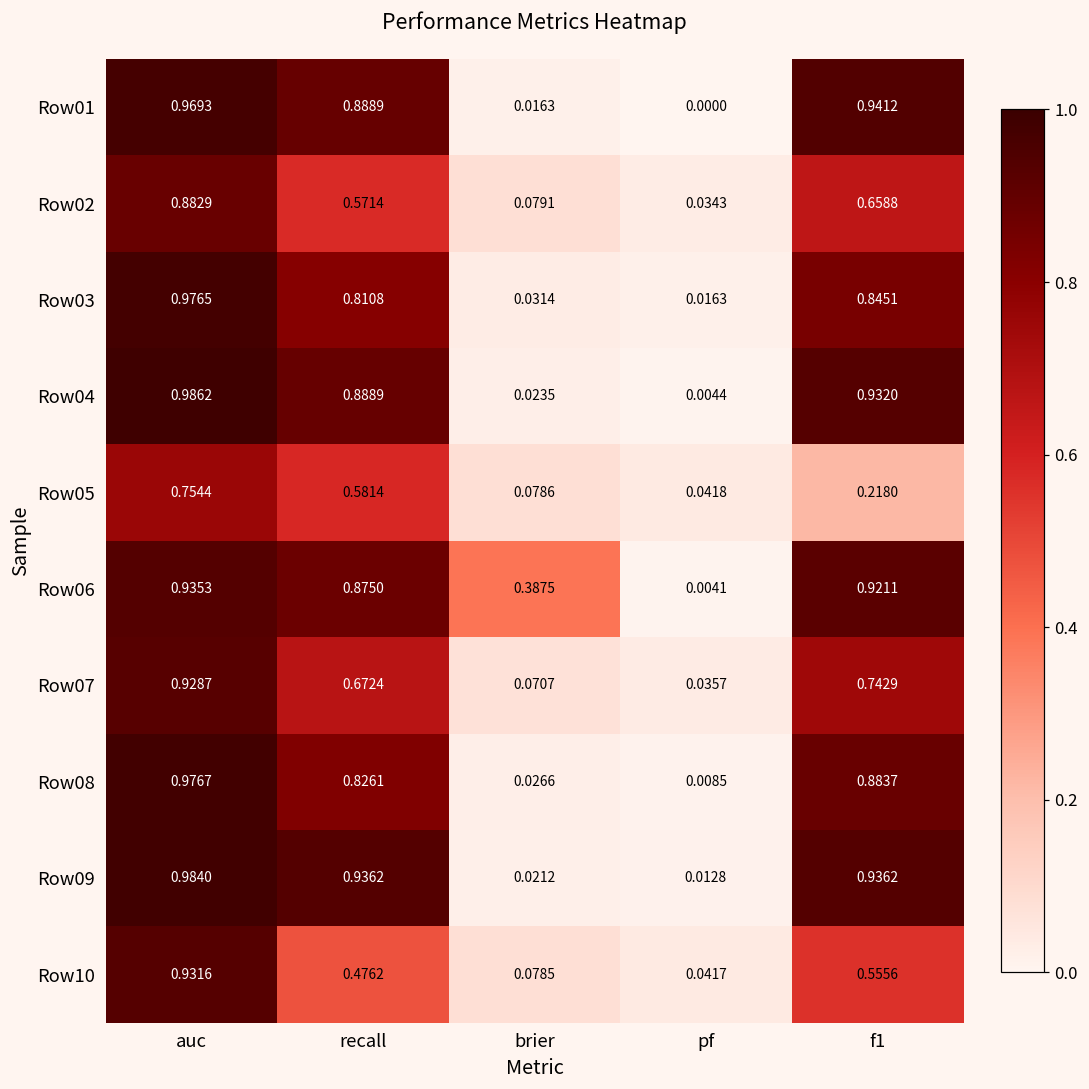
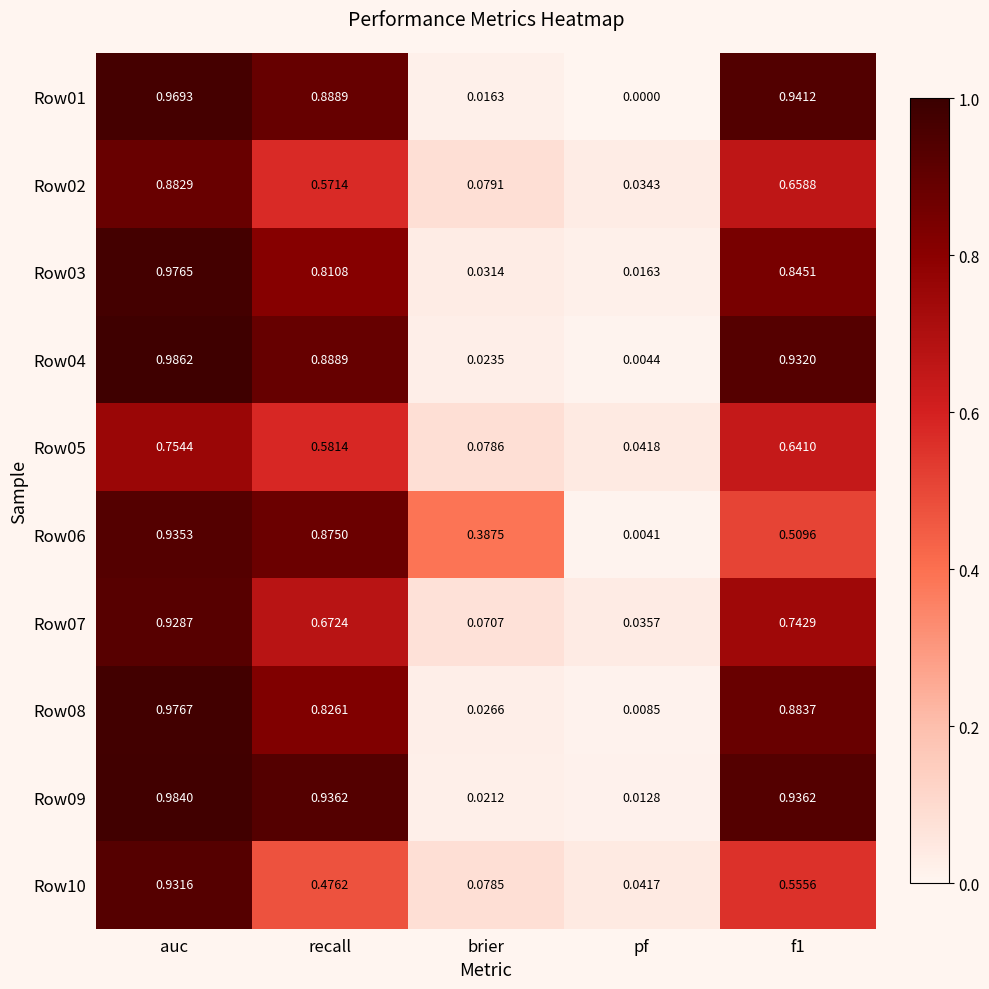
  {
    "Row01": {
      "auc": 0.9693,
      "recall": 0.8889,
      "brier": 0.0163,
      "pf": 0.0000,
      "f1": 0.9412
    },
    "Row02": {
      "auc": 0.8829,
      "recall": 0.5714,
      "brier": 0.0791,
      "pf": 0.0343,
      "f1": 0.6588
    },
    "Row03": {
      "auc": 0.9765,
      "recall": 0.8108,
      "brier": 0.0314,
      "pf": 0.0163,
      "f1": 0.8451
    },
    "Row04": {
      "auc": 0.9862,
      "recall": 0.8889,
      "brier": 0.0235,
      "pf": 0.0044,
      "f1": 0.9320
    },
    "Row05": {
      "auc": 0.7544,
      "recall": 0.5814,
      "brier": 0.0786,
      "pf": 0.0418,
-     "f1": 0.2180
+     "f1": 0.6410
    },
    "Row06": {
      "auc": 0.9353,
      "recall": 0.8750,
      "brier": 0.3875,
      "pf": 0.0041,
-     "f1": 0.9211
+     "f1": 0.5096
    },
    "Row07": {
      "auc": 0.9287,
      "recall": 0.6724,
      "brier": 0.0707,
      "pf": 0.0357,
      "f1": 0.7429
    },
    "Row08": {
      "auc": 0.9767,
      "recall": 0.8261,
      "brier": 0.0266,
      "pf": 0.0085,
      "f1": 0.8837
    },
    "Row09": {
      "auc": 0.9840,
      "recall": 0.9362,
      "brier": 0.0212,
      "pf": 0.0128,
      "f1": 0.9362
    },
    "Row10": {
      "auc": 0.9316,
      "recall": 0.4762,
      "brier": 0.0785,
      "pf": 0.0417,
      "f1": 0.5556
    }
  }
